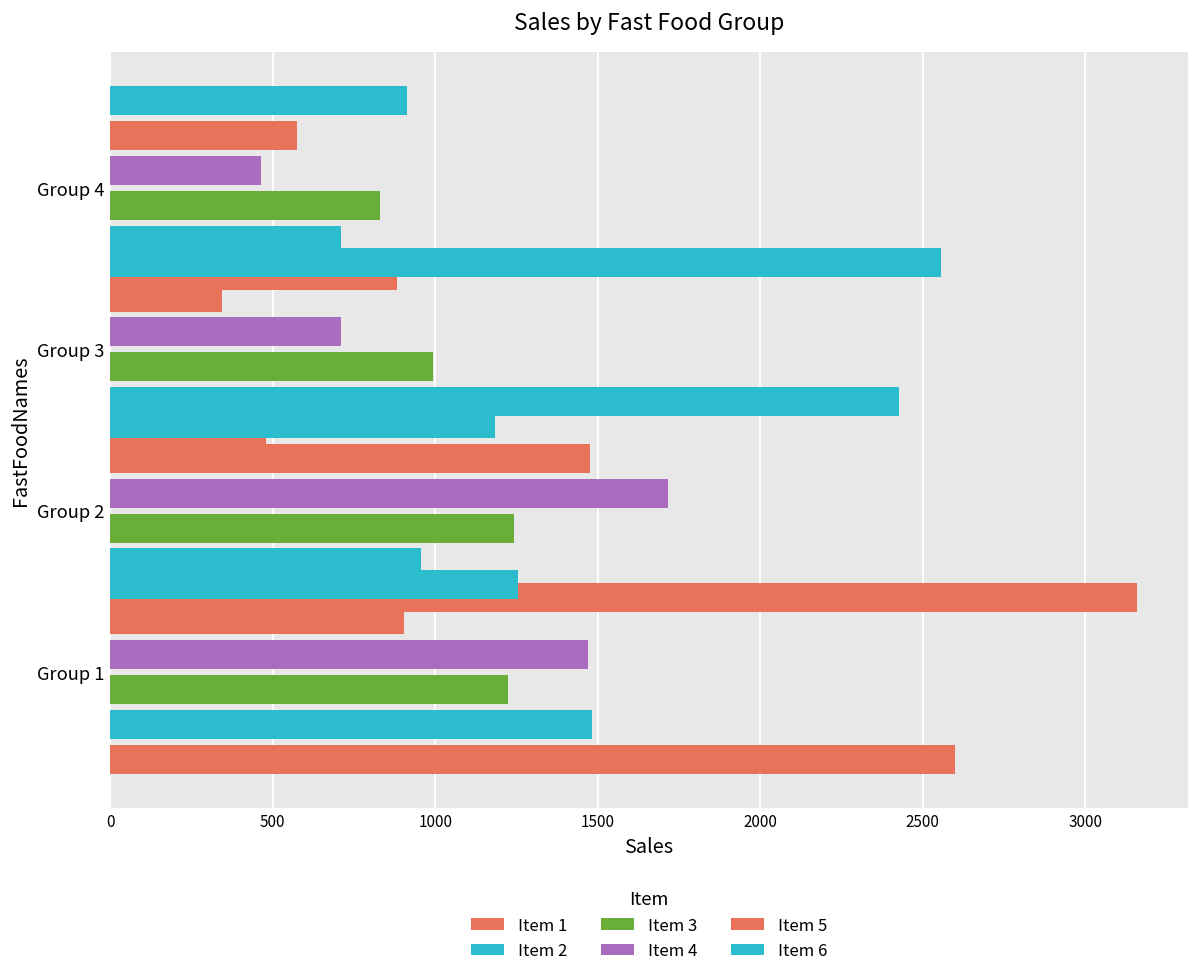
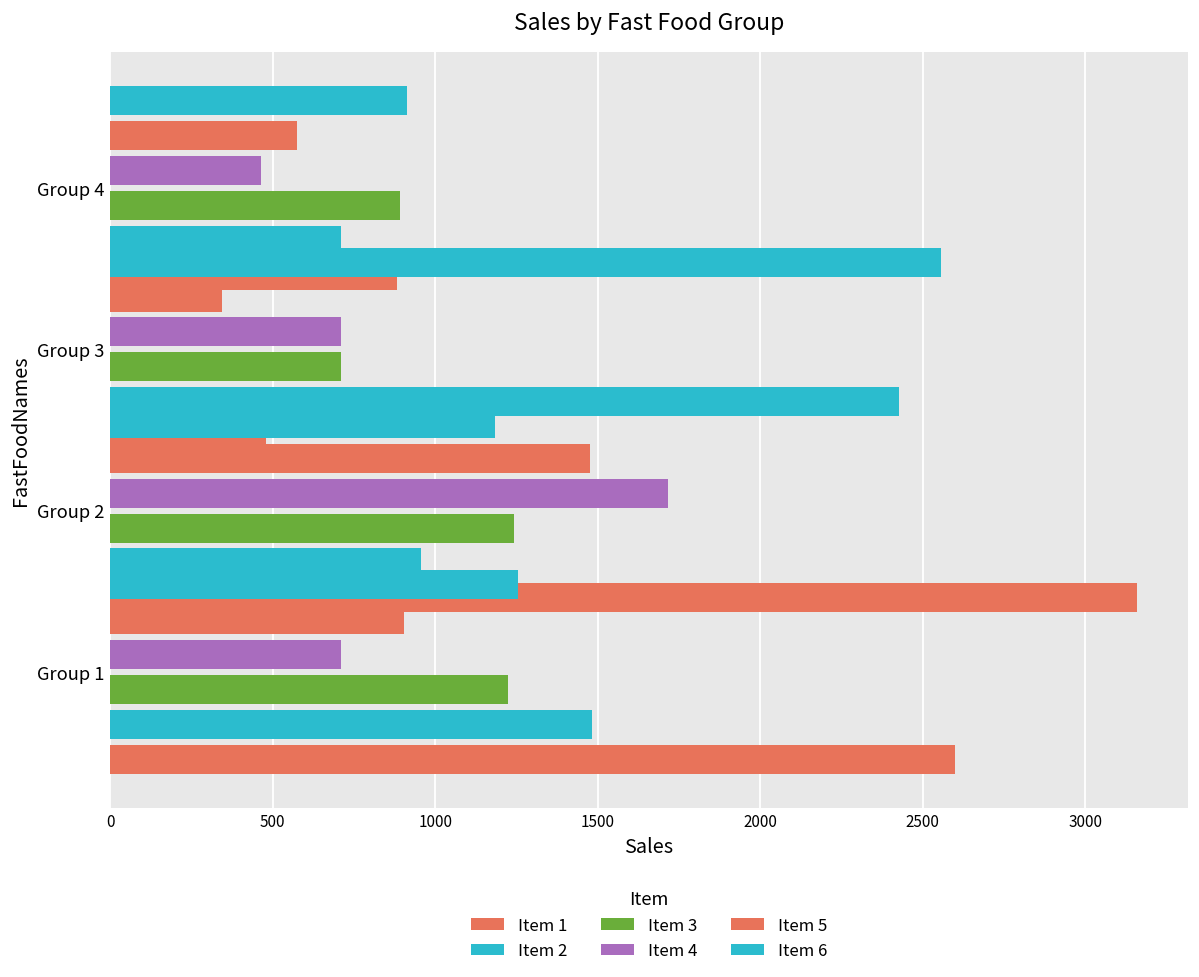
  {
    "Item 3": {
-     "Group 4": 830,
-     "Group 3": 990,
+     "Group 4": 890,
+     "Group 3": 710,
      "Group 2": 1240,
      "Group 1": 1220
    },
    "Item 4": {
      "Group 4": 470,
      "Group 3": 710,
      "Group 2": 1720,
-     "Group 1": 1470
+     "Group 1": 710
    }
  }
